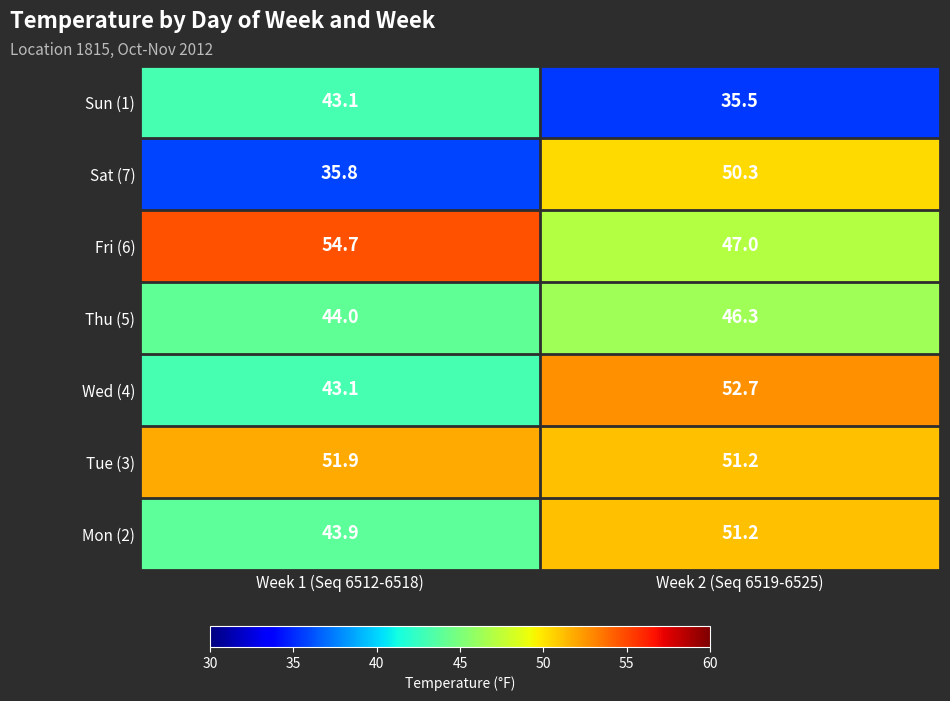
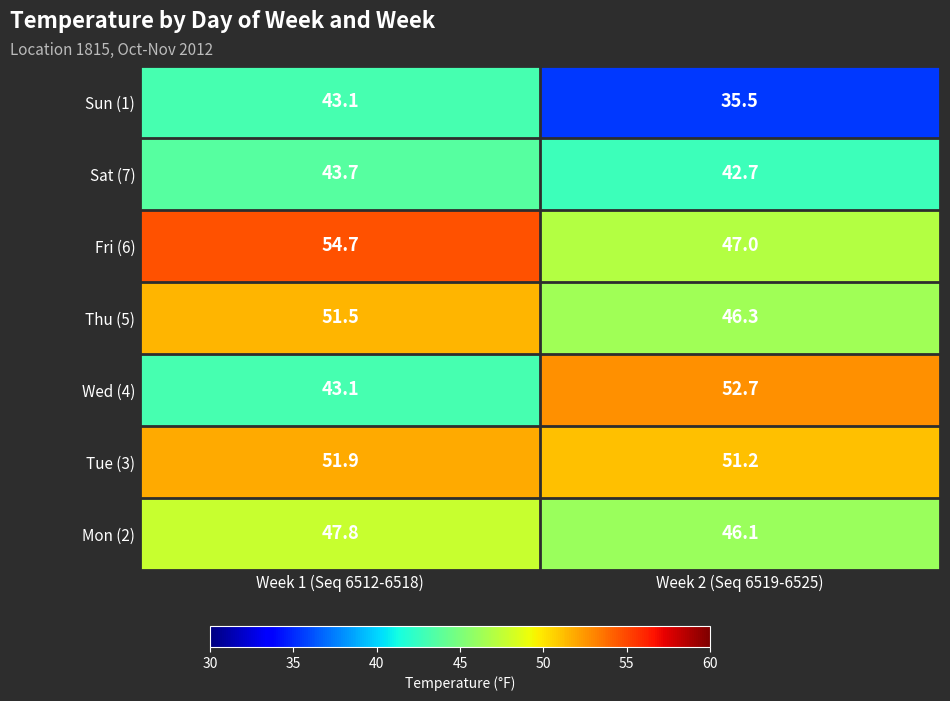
  {
    "Sun (1)": {
      "Week 1 (Seq 6512-6518)": 43.1,
      "Week 2 (Seq 6519-6525)": 35.5
    },
    "Sat (7)": {
-     "Week 1 (Seq 6512-6518)": 35.8,
-     "Week 2 (Seq 6519-6525)": 50.3
+     "Week 1 (Seq 6512-6518)": 43.7,
+     "Week 2 (Seq 6519-6525)": 42.7
    },
    "Fri (6)": {
      "Week 1 (Seq 6512-6518)": 54.7,
      "Week 2 (Seq 6519-6525)": 47.0
    },
    "Thu (5)": {
-     "Week 1 (Seq 6512-6518)": 44.0,
+     "Week 1 (Seq 6512-6518)": 51.5,
      "Week 2 (Seq 6519-6525)": 46.3
    },
    "Wed (4)": {
      "Week 1 (Seq 6512-6518)": 43.1,
      "Week 2 (Seq 6519-6525)": 52.7
    },
    "Tue (3)": {
      "Week 1 (Seq 6512-6518)": 51.9,
      "Week 2 (Seq 6519-6525)": 51.2
    },
    "Mon (2)": {
-     "Week 1 (Seq 6512-6518)": 43.9,
-     "Week 2 (Seq 6519-6525)": 51.2
+     "Week 1 (Seq 6512-6518)": 47.8,
+     "Week 2 (Seq 6519-6525)": 46.1
    }
  }
